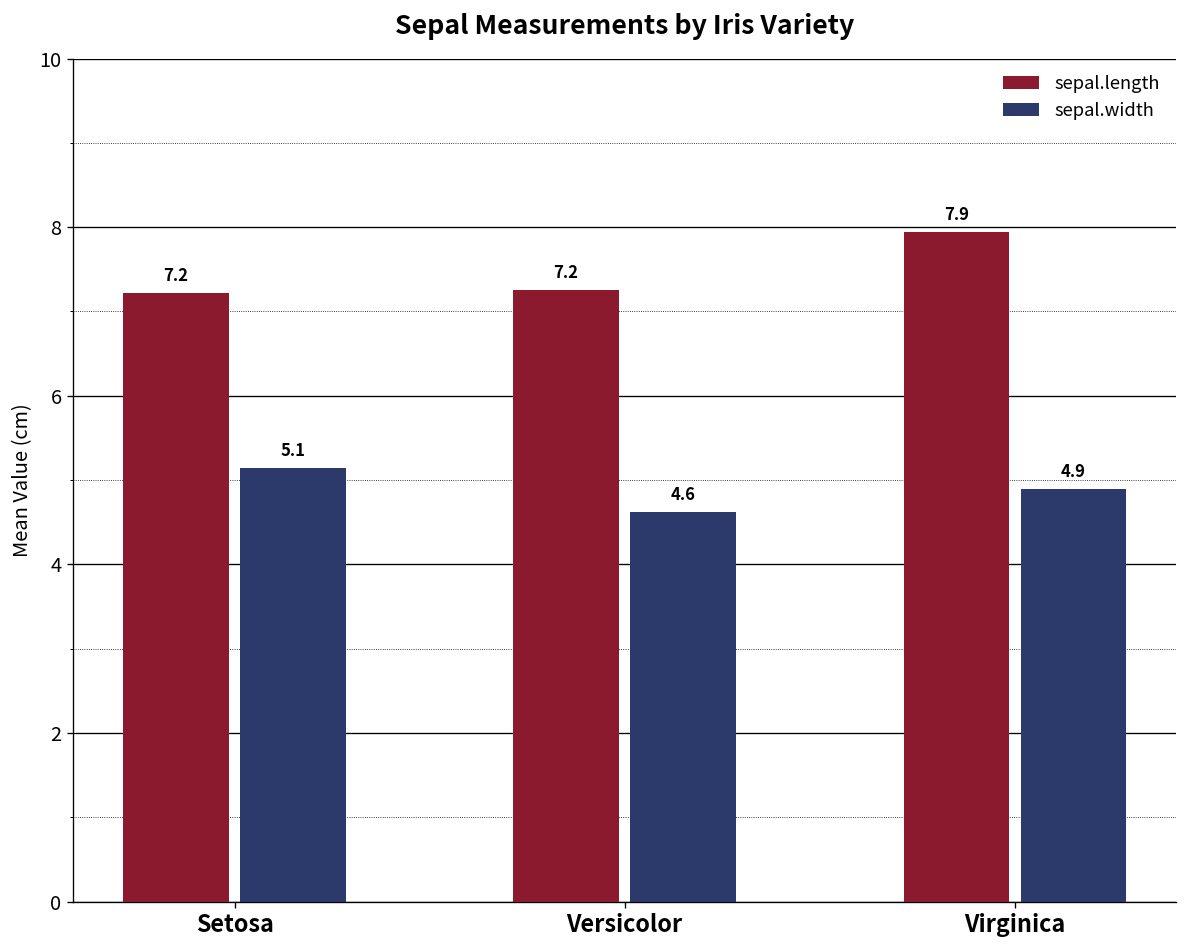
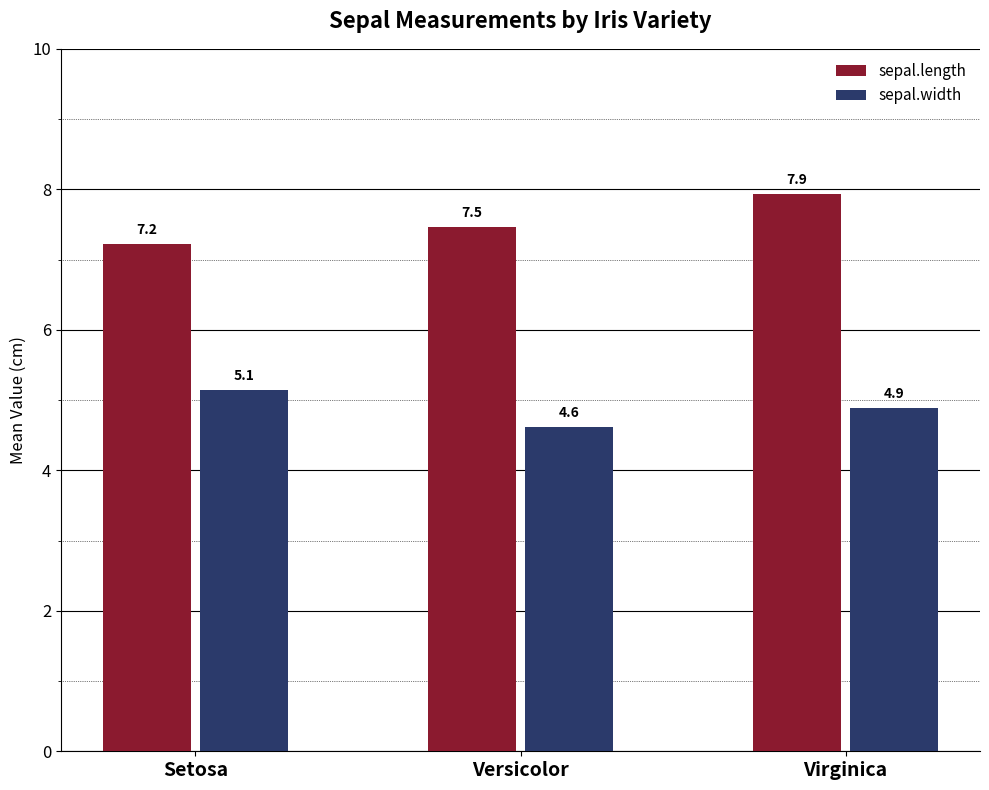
  {
    "sepal.length": {
      "Setosa": 7.2,
-     "Versicolor": 7.2,
+     "Versicolor": 7.5,
      "Virginica": 7.9
    },
    "sepal.width": {
      "Setosa": 5.1,
      "Versicolor": 4.6,
      "Virginica": 4.9
    }
  }
